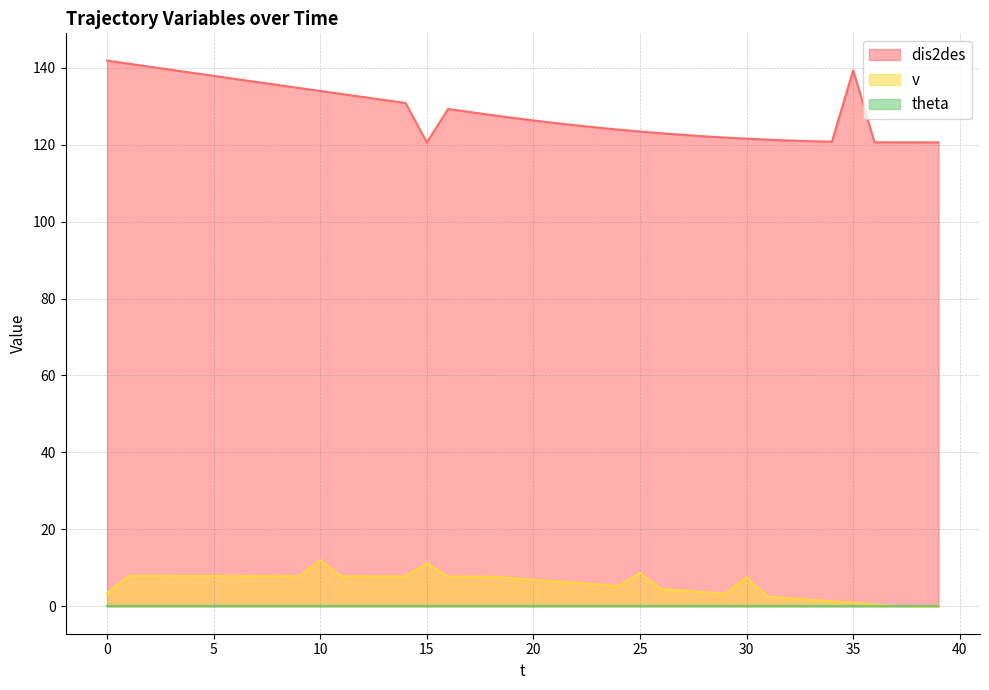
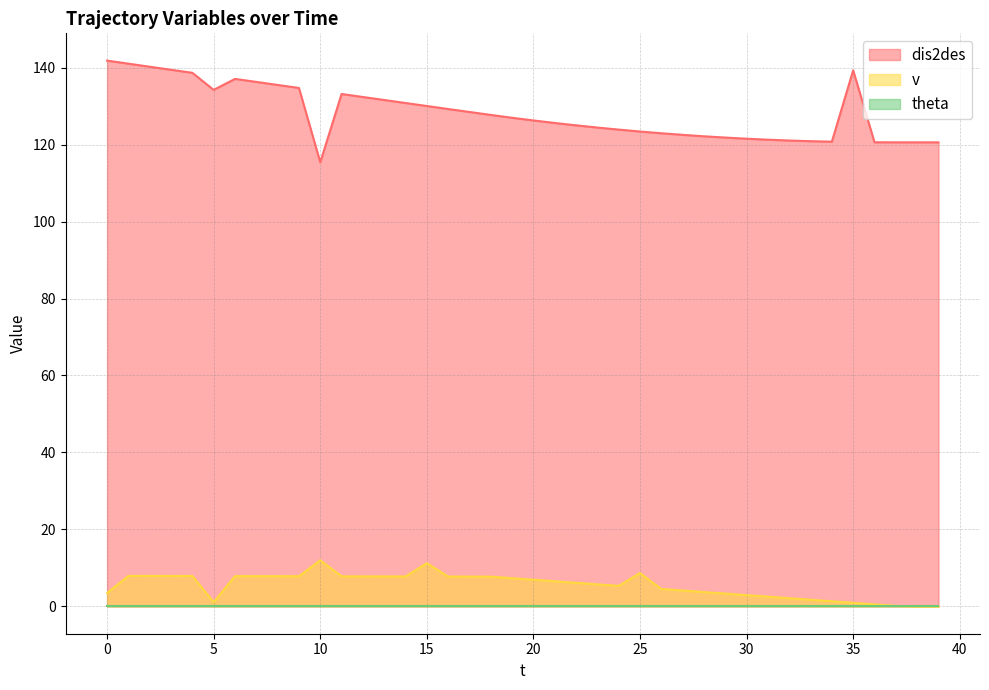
  {
    "dis2des": {
      "0": 142,
-     "5": 138,
-     "10": 134,
-     "15": 121,
+     "5": 134,
+     "10": 115,
+     "15": 130,
      "20": 126,
      "25": 123,
      "30": 122,
      "35": 139
    },
    "v": {
      "0": 3,
-     "5": 8,
+     "5": 1,
      "10": 12,
      "15": 11,
      "20": 7,
      "25": 9,
-     "30": 8,
+     "30": 3,
      "35": 1
    },
    "theta": {
      "0": 0,
      "5": 0,
      "10": 0,
      "15": 0,
      "20": 0,
      "25": 0,
      "30": 0,
      "35": 0
    }
  }
